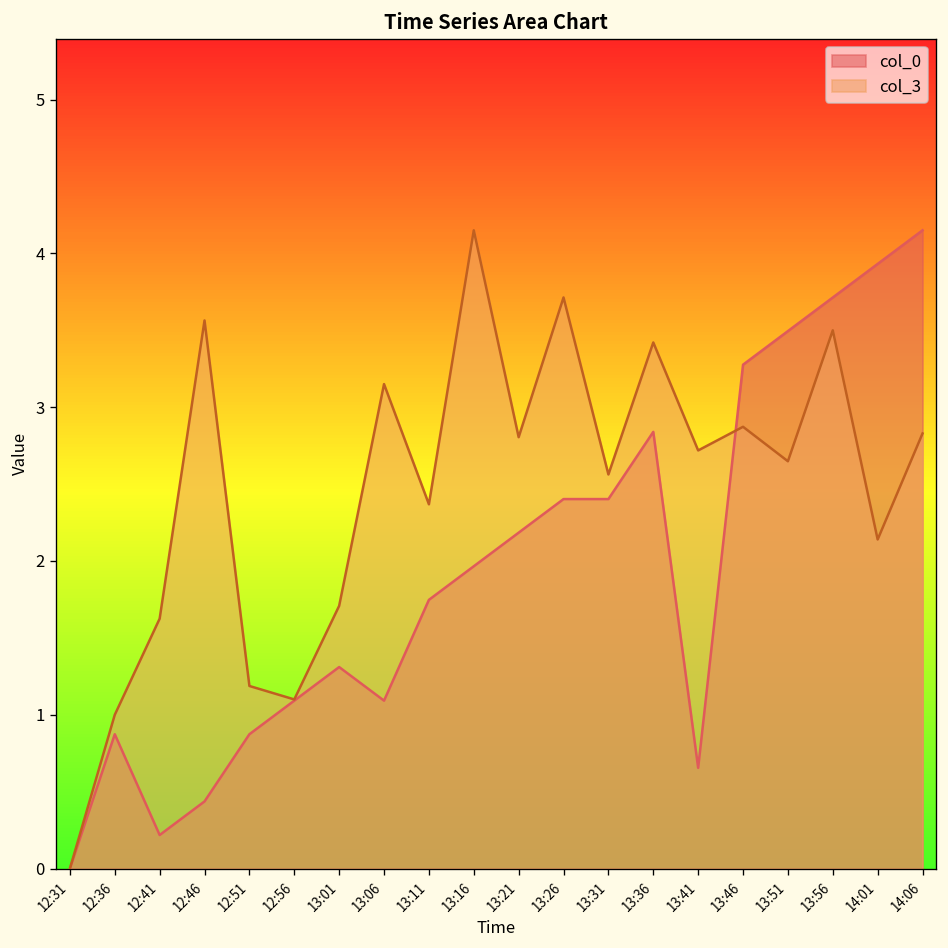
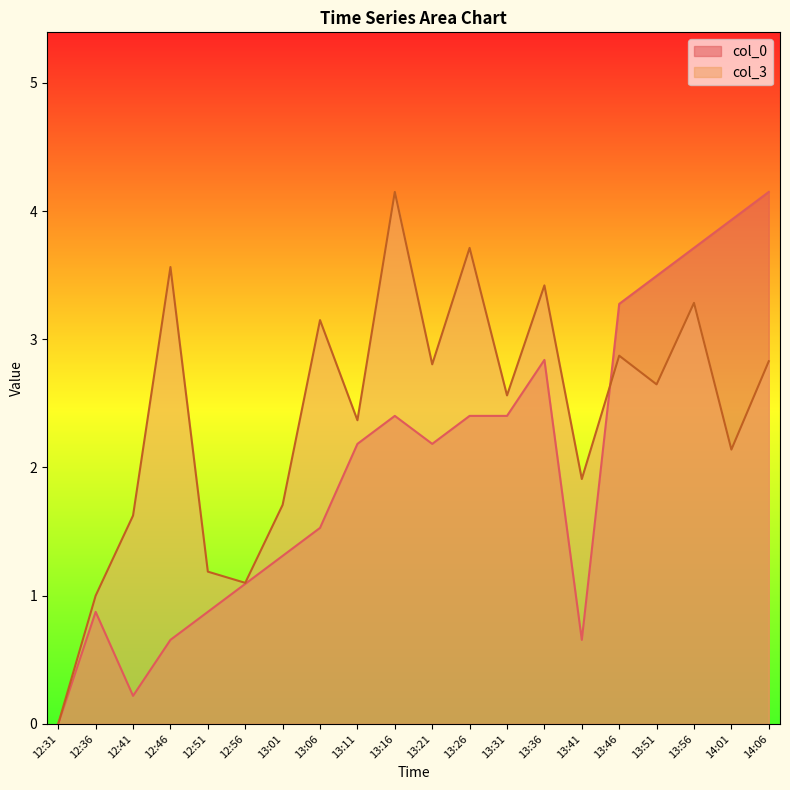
  {
    "col_0": {
      "12:36": 0.87,
      "12:41": 0.22,
-     "12:46": 0.44,
+     "12:46": 0.66,
      "12:51": 0.87,
      "13:01": 1.31,
-     "13:06": 1.09,
-     "13:11": 1.75,
-     "13:16": 1.97,
+     "13:06": 1.53,
+     "13:11": 2.18,
+     "13:16": 2.40,
      "13:21": 2.18,
      "13:26": 2.40,
      "13:31": 2.40,
      "13:36": 2.84,
      "13:41": 0.66,
      "13:46": 3.28,
      "13:51": 3.49,
      "13:56": 3.71,
      "14:01": 3.93,
      "14:06": 4.15
    },
    "col_3": {
      "12:36": 1.00,
      "12:41": 1.63,
      "12:46": 3.56,
      "12:51": 1.19,
      "13:01": 1.71,
      "13:06": 3.15,
      "13:11": 2.37,
      "13:16": 4.15,
      "13:21": 2.81,
      "13:26": 3.71,
      "13:31": 2.56,
      "13:36": 3.42,
-     "13:41": 2.72,
+     "13:41": 1.91,
      "13:46": 2.87,
      "13:51": 2.65,
-     "13:56": 3.50,
+     "13:56": 3.28,
      "14:01": 2.14,
      "14:06": 2.83
    }
  }
